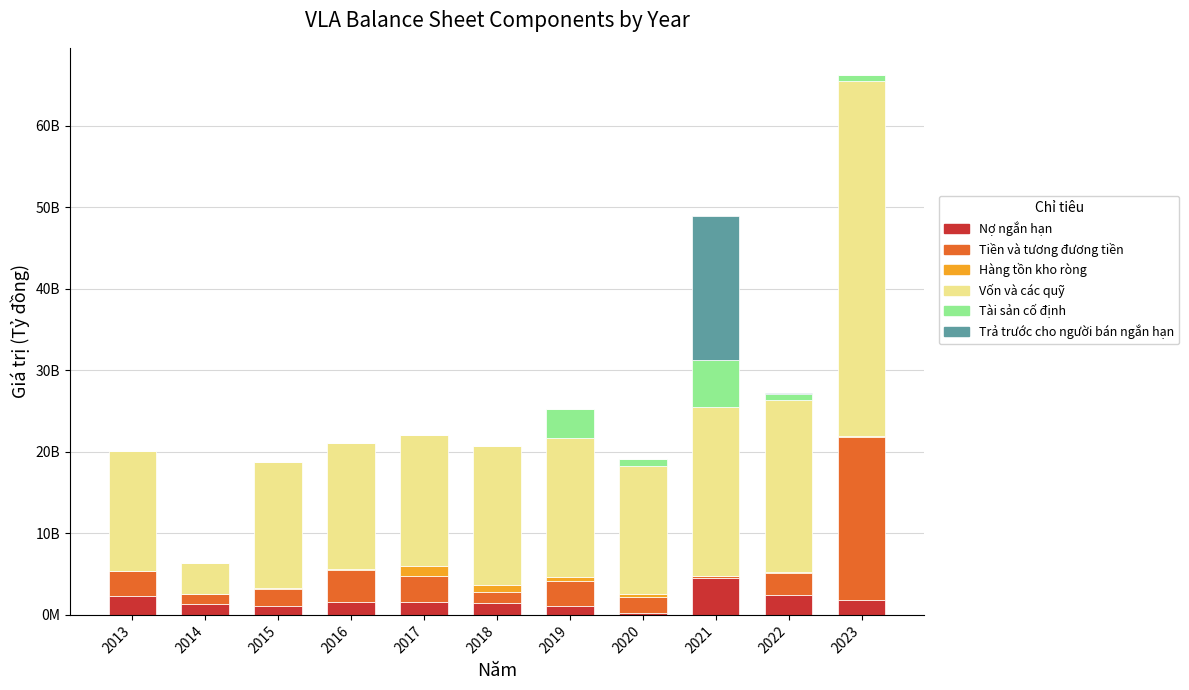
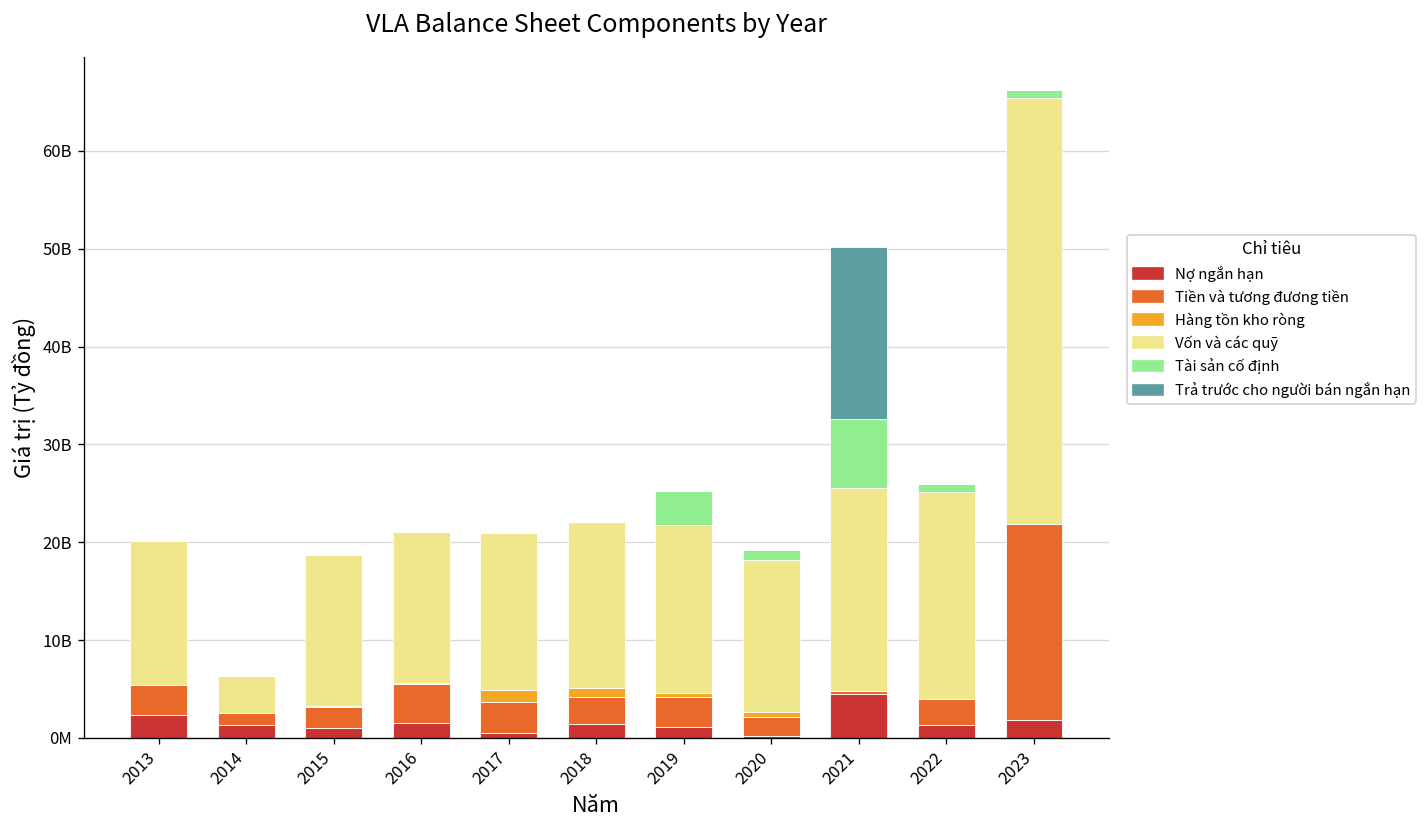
  {
    "Nợ ngắn hạn": {
      "2013": 2000000000,
      "2014": 1000000000,
      "2015": 1000000000,
      "2016": 2000000000,
-     "2017": 2000000000,
+     "2017": 1000000000,
      "2018": 1000000000,
      "2019": 1000000000,
      "2021": 5000000000,
-     "2022": 2000000000,
+     "2022": 1000000000,
      "2023": 2000000000
    },
    "Tiền và tương đương tiền": {
      "2013": 3000000000,
      "2014": 1000000000,
      "2015": 2000000000,
      "2016": 4000000000,
      "2017": 3000000000,
-     "2018": 1000000000,
+     "2018": 3000000000,
      "2019": 3000000000,
      "2020": 2000000000,
      "2022": 3000000000,
      "2023": 20000000000
    },
    "Hàng tồn kho ròng": {
      "2013": 0,
      "2014": 0,
      "2017": 1000000000,
      "2018": 1000000000,
      "2019": 0,
      "2020": 0,
      "2021": 0
    },
    "Vốn và các quỹ": {
      "2013": 15000000000,
      "2014": 4000000000,
      "2015": 15000000000,
      "2016": 15000000000,
      "2017": 16000000000,
      "2018": 17000000000,
      "2019": 17000000000,
      "2020": 16000000000,
      "2021": 21000000000,
      "2022": 21000000000,
      "2023": 44000000000
    },
    "Tài sản cố định": {
      "2014": 0,
      "2015": 0,
      "2016": 0,
      "2017": 0,
      "2018": 0,
      "2019": 3000000000,
      "2020": 1000000000,
-     "2021": 6000000000,
+     "2021": 7000000000,
      "2022": 1000000000,
      "2023": 1000000000
    },
    "Trả trước cho người bán ngắn hạn": {
      "2013": 0,
      "2015": 0,
      "2016": 0,
      "2017": 0,
      "2021": 18000000000
    }
  }
